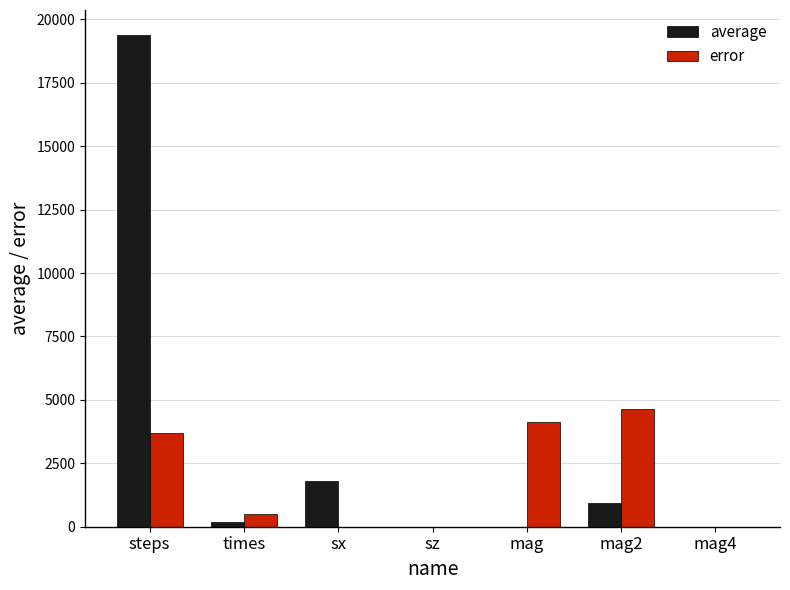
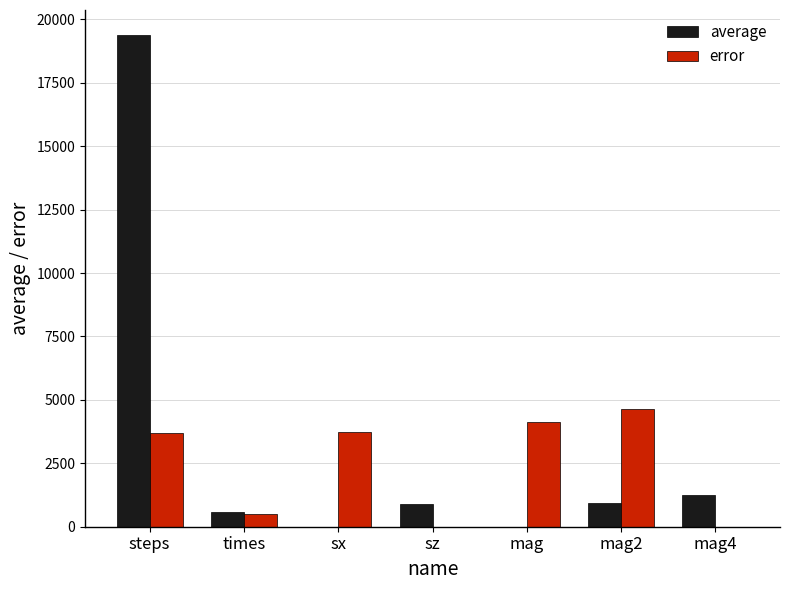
  {
    "average": {
      "steps": 19400,
-     "times": 200,
-     "sx": 1800,
-     "sz": 0,
+     "times": 600,
+     "sx": 0,
+     "sz": 900,
      "mag2": 900,
-     "mag4": 0
+     "mag4": 1200
    },
    "error": {
      "steps": 3700,
      "times": 500,
-     "sx": 0,
+     "sx": 3700,
      "sz": 0,
      "mag": 4100,
      "mag2": 4600,
      "mag4": 0
    }
  }
